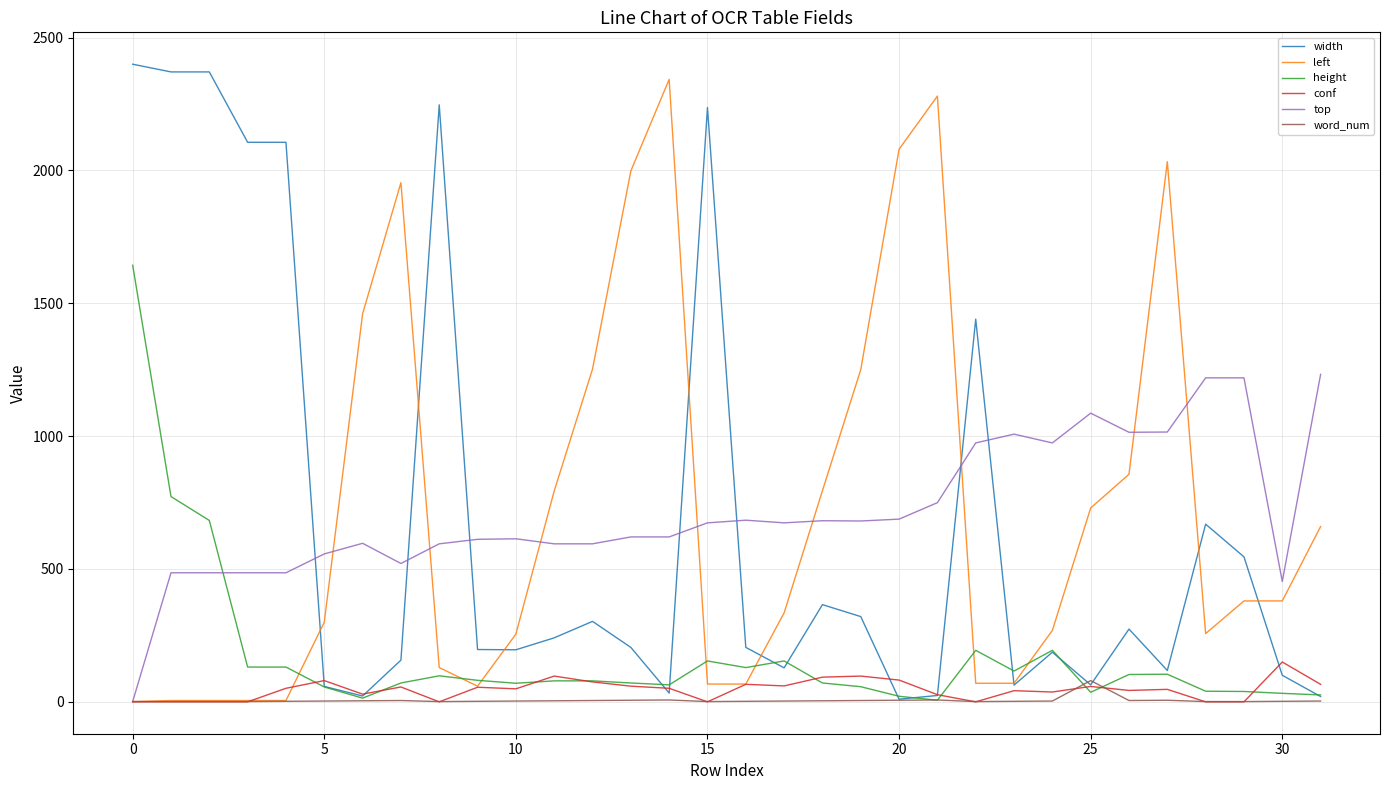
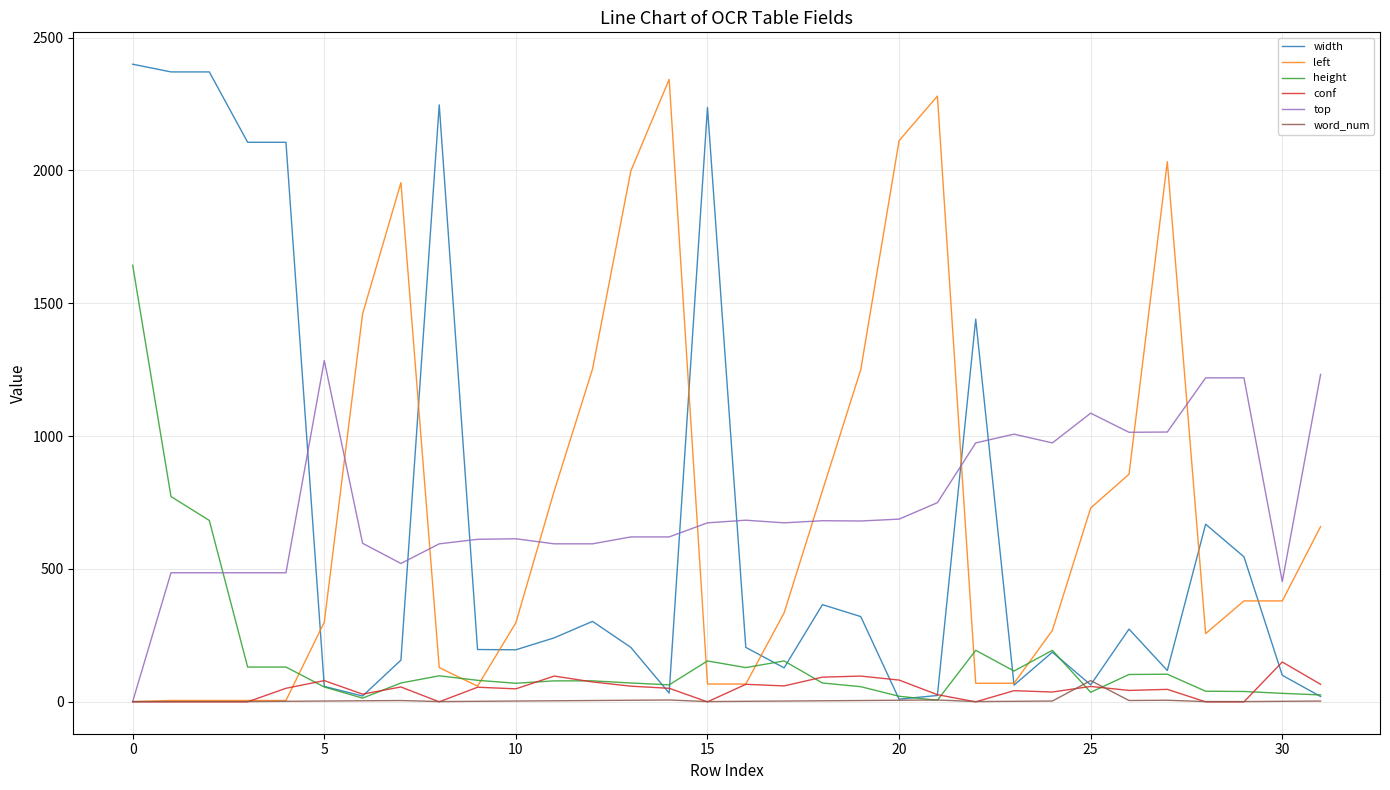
  {
    "width": {
      "0": 2400,
      "10": 200,
      "15": 2240,
      "30": 100
    },
    "left": {
      "5": 300,
-     "10": 250,
+     "10": 300,
      "15": 70,
-     "20": 2080,
+     "20": 2110,
      "25": 730,
      "30": 380
    },
    "height": {
      "0": 1640,
      "10": 70,
      "15": 150,
      "20": 20,
      "25": 40,
      "30": 30
    },
    "conf": {
      "5": 80,
      "10": 50,
      "20": 80,
      "30": 150
    },
    "top": {
-     "5": 560,
+     "5": 1280,
      "10": 610,
      "15": 670,
      "20": 690,
      "25": 1090,
      "30": 450
    },
    "word_num": {
      "5": 0,
      "10": 0,
      "25": 80,
      "30": 0
    }
  }
